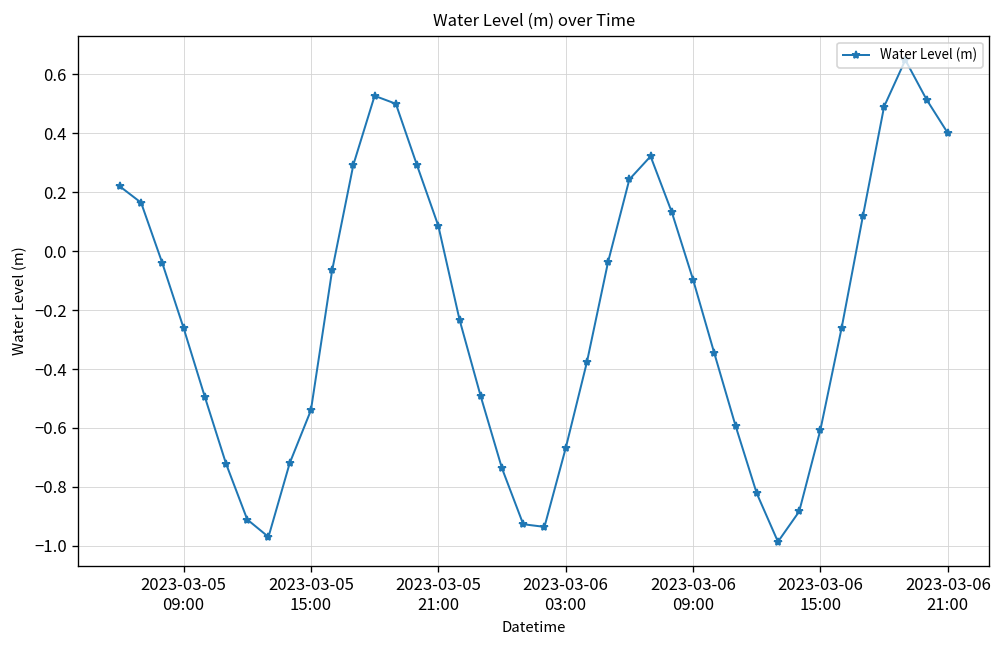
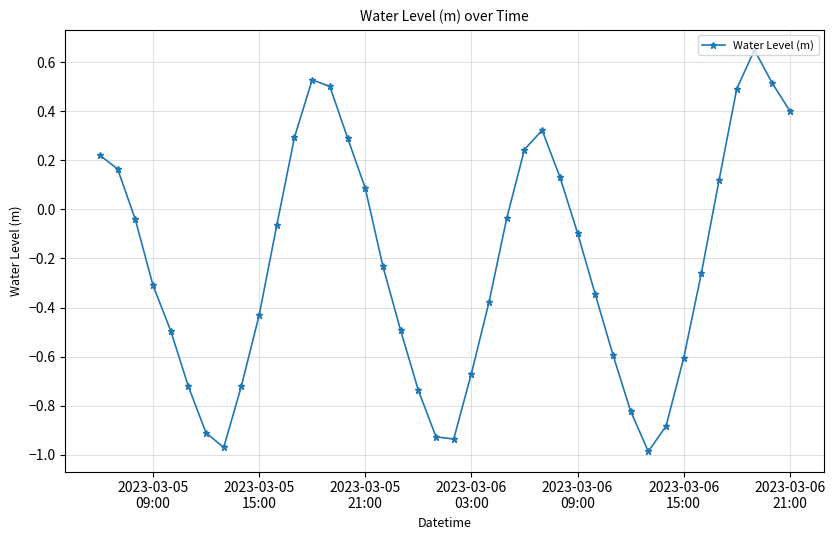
  {
-   "2023-03-05 09:00": -0.26,
-   "2023-03-05 15:00": -0.54,
+   "2023-03-05 09:00": -0.31,
+   "2023-03-05 15:00": -0.43,
    "2023-03-05 21:00": 0.09,
    "2023-03-06 03:00": -0.67,
    "2023-03-06 09:00": -0.10,
    "2023-03-06 15:00": -0.61,
    "2023-03-06 21:00": 0.40
  }
